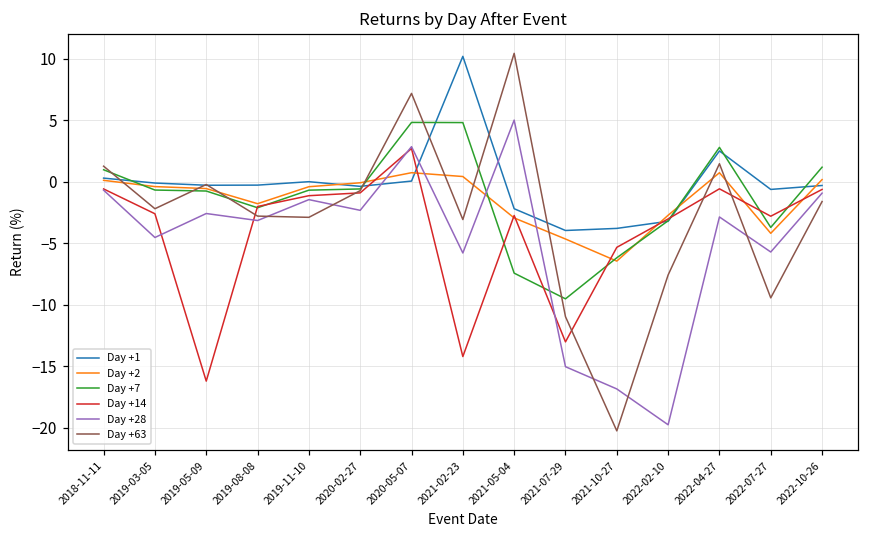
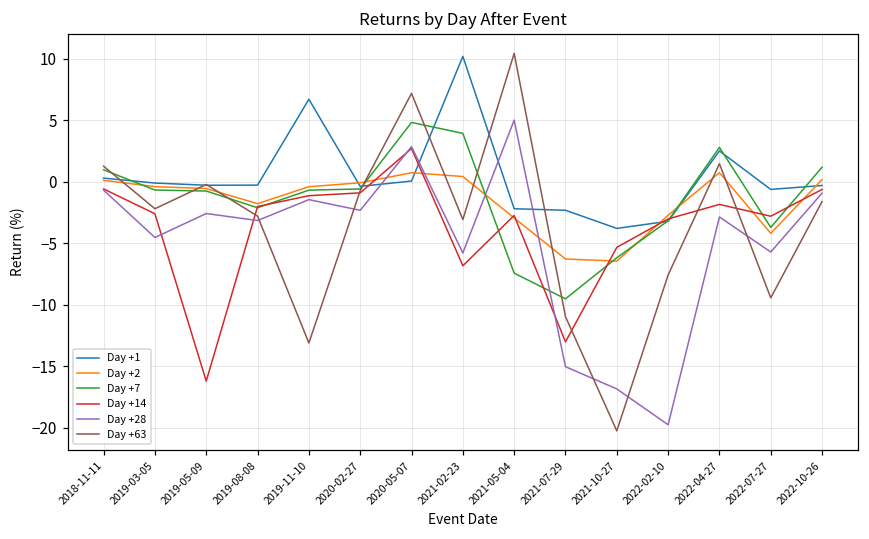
  {
    "Day +1": {
      "2019-03-05": -0.1,
      "2019-08-08": -0.3,
-     "2019-11-10": 0.0,
+     "2019-11-10": 6.7,
      "2020-05-07": 0.1,
      "2021-02-23": 10.2,
      "2021-05-04": -2.2,
-     "2021-07-29": -4.0,
+     "2021-07-29": -2.3,
      "2021-10-27": -3.8,
      "2022-04-27": 2.5,
      "2022-07-27": -0.6,
      "2022-10-26": -0.3
    },
    "Day +2": {
      "2019-03-05": -0.4,
      "2019-11-10": -0.4,
      "2020-02-27": -0.1,
      "2020-05-07": 0.7,
      "2021-02-23": 0.4,
-     "2021-07-29": -4.7,
+     "2021-07-29": -6.3,
      "2021-10-27": -6.4,
      "2022-02-10": -2.7,
      "2022-04-27": 0.7,
      "2022-07-27": -4.2,
      "2022-10-26": 0.2
    },
    "Day +7": {
      "2018-11-11": 1.0,
      "2019-03-05": -0.7,
      "2019-11-10": -0.7,
      "2020-05-07": 4.8,
-     "2021-02-23": 4.8,
+     "2021-02-23": 3.9,
      "2021-05-04": -7.4,
      "2021-07-29": -9.5,
      "2021-10-27": -6.2,
      "2022-04-27": 2.8,
      "2022-07-27": -3.7,
      "2022-10-26": 1.2
    },
    "Day +14": {
      "2019-03-05": -2.6,
      "2019-05-09": -16.2,
      "2019-11-10": -1.1,
-     "2021-02-23": -14.2,
+     "2021-02-23": -6.8,
      "2021-07-29": -13.0,
      "2021-10-27": -5.3,
-     "2022-04-27": -0.6,
+     "2022-04-27": -1.8,
      "2022-07-27": -2.8,
      "2022-10-26": -0.6
    },
    "Day +28": {
      "2019-03-05": -4.5,
      "2019-05-09": -2.6,
      "2019-08-08": -3.2,
      "2019-11-10": -1.5,
      "2020-02-27": -2.3,
      "2021-02-23": -5.8,
      "2021-05-04": 5.0,
      "2021-07-29": -15.0,
      "2021-10-27": -16.8,
      "2022-02-10": -19.8,
      "2022-04-27": -2.9,
      "2022-07-27": -5.7,
      "2022-10-26": -0.9
    },
    "Day +63": {
      "2018-11-11": 1.3,
      "2019-03-05": -2.2,
      "2019-08-08": -2.8,
-     "2019-11-10": -2.9,
+     "2019-11-10": -13.1,
      "2020-05-07": 7.2,
      "2021-02-23": -3.1,
      "2021-05-04": 10.5,
      "2021-07-29": -11.0,
      "2021-10-27": -20.3,
      "2022-02-10": -7.6,
      "2022-04-27": 1.5,
      "2022-07-27": -9.4,
      "2022-10-26": -1.6
    }
  }
